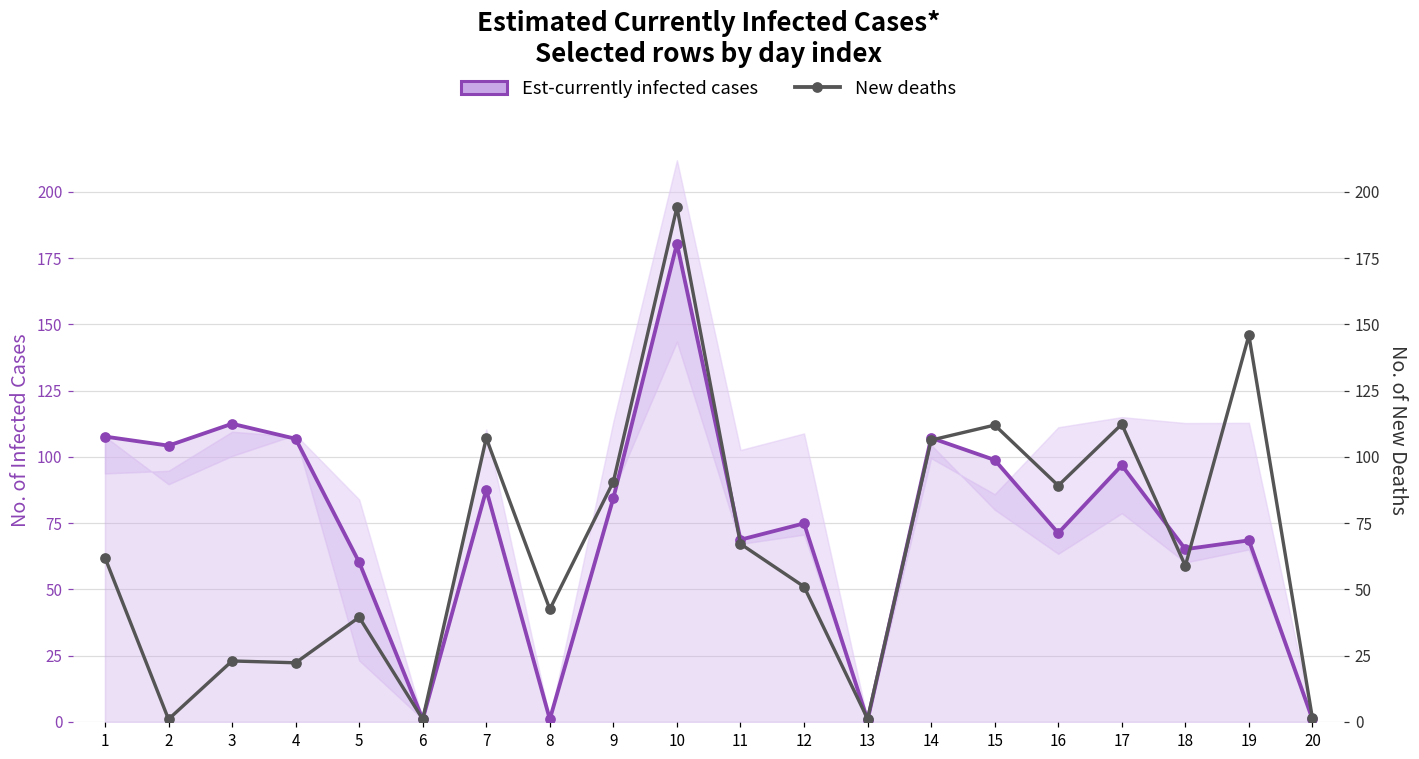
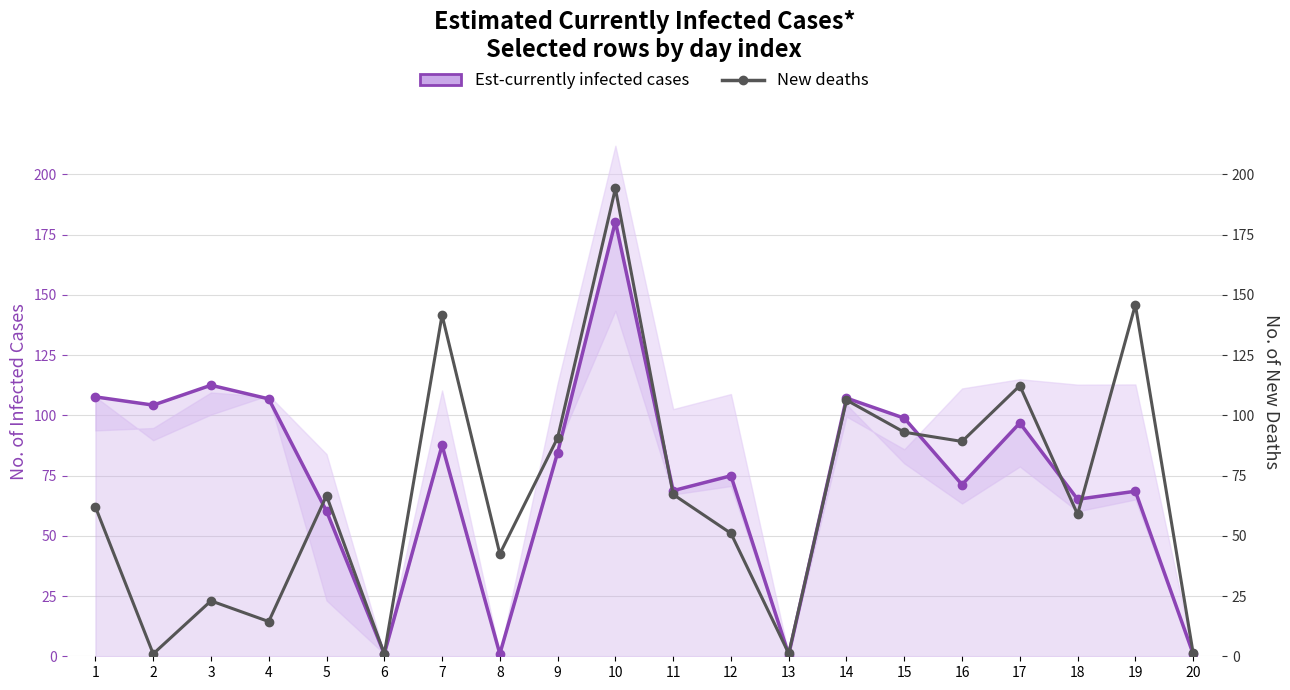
  {
    "New deaths": {
      "1": 62,
      "2": 1,
      "3": 23,
-     "4": 22,
-     "5": 39,
+     "4": 14,
+     "5": 67,
      "6": 1,
-     "7": 107,
+     "7": 142,
      "8": 43,
      "9": 91,
      "10": 194,
      "11": 67,
      "12": 51,
      "13": 1,
      "14": 106,
-     "15": 112,
+     "15": 93,
      "16": 89,
      "17": 112,
      "18": 59,
      "19": 146,
      "20": 1
    }
  }
